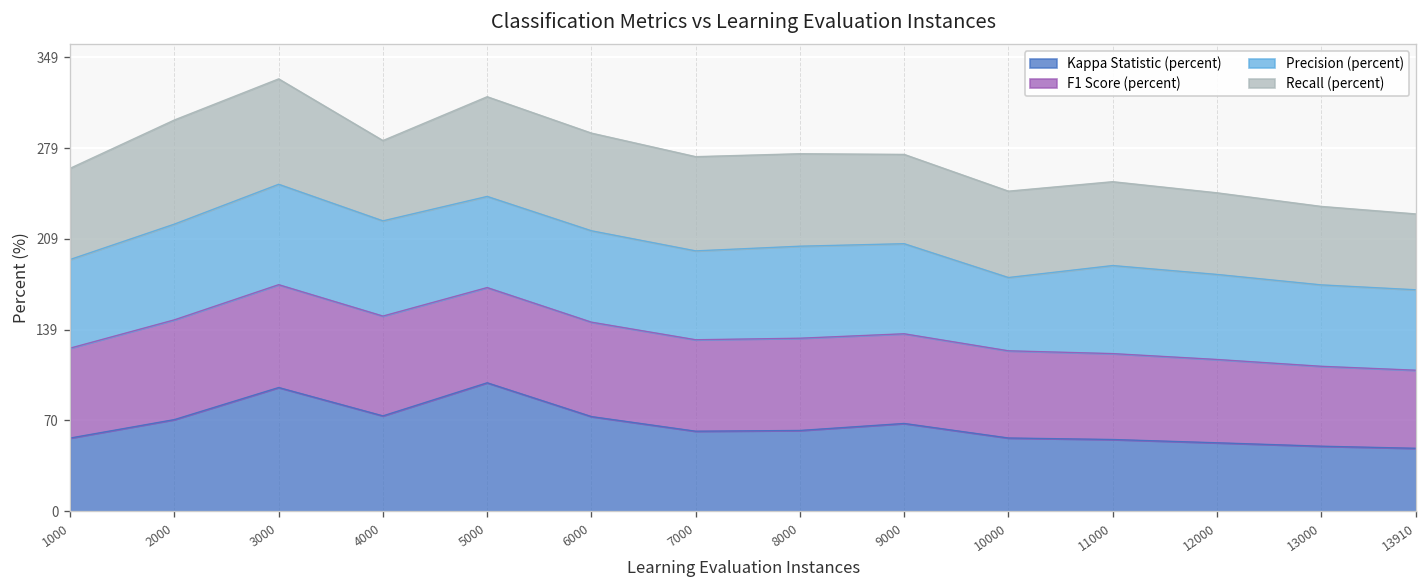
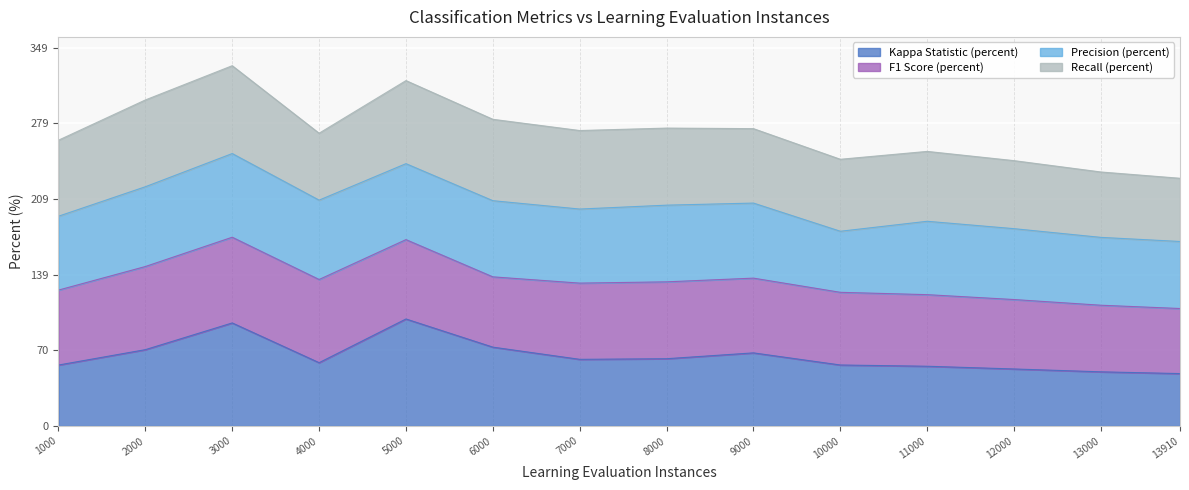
  {
    "Kappa Statistic (percent)": {
      "1000": 56,
      "2000": 70,
      "3000": 95,
-     "4000": 73,
+     "4000": 58,
      "5000": 99,
      "6000": 73,
      "7000": 61,
      "8000": 62,
      "9000": 67,
      "10000": 56,
      "11000": 55,
      "12000": 53,
      "13000": 50,
      "13910": 48
    },
    "F1 Score (percent)": {
      "1000": 69,
      "2000": 77,
      "3000": 79,
      "4000": 77,
      "5000": 73,
-     "6000": 72,
+     "6000": 65,
      "7000": 70,
      "8000": 71,
      "9000": 69,
      "10000": 67,
      "11000": 66,
      "12000": 64,
      "13000": 61,
      "13910": 60
    },
    "Precision (percent)": {
      "1000": 68,
      "2000": 74,
      "3000": 77,
      "4000": 73,
      "5000": 70,
      "6000": 70,
      "7000": 68,
      "8000": 71,
      "9000": 69,
      "10000": 56,
      "11000": 68,
      "12000": 65,
      "13000": 63,
      "13910": 62
    },
    "Recall (percent)": {
      "1000": 70,
      "2000": 80,
      "3000": 81,
      "4000": 62,
      "5000": 77,
      "6000": 75,
      "7000": 72,
      "8000": 71,
      "9000": 69,
      "10000": 66,
      "11000": 64,
      "12000": 63,
      "13000": 60,
      "13910": 58
    }
  }
